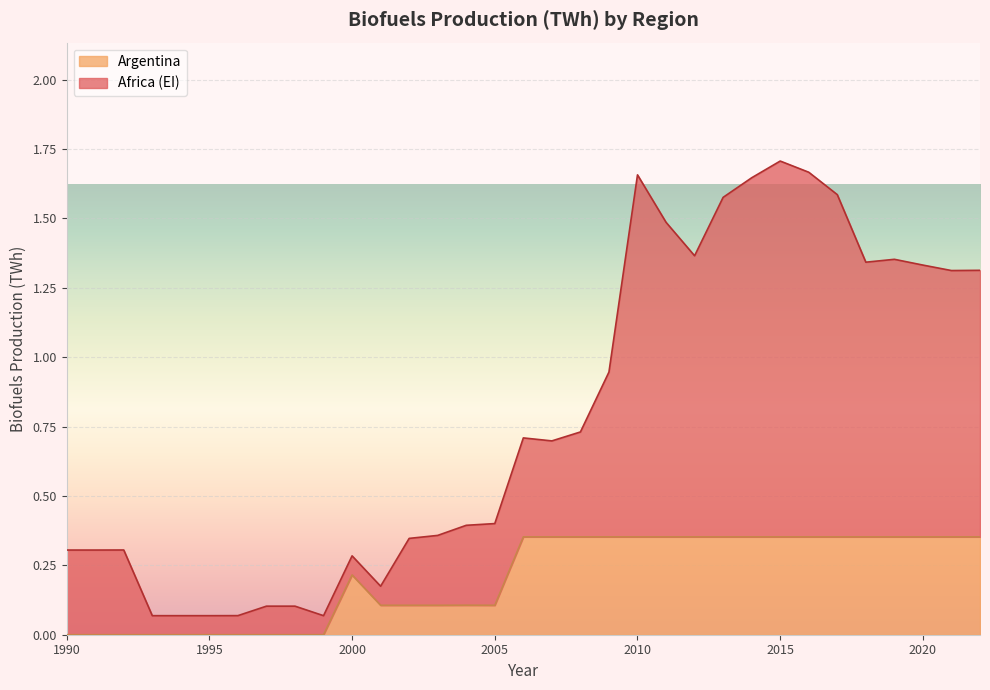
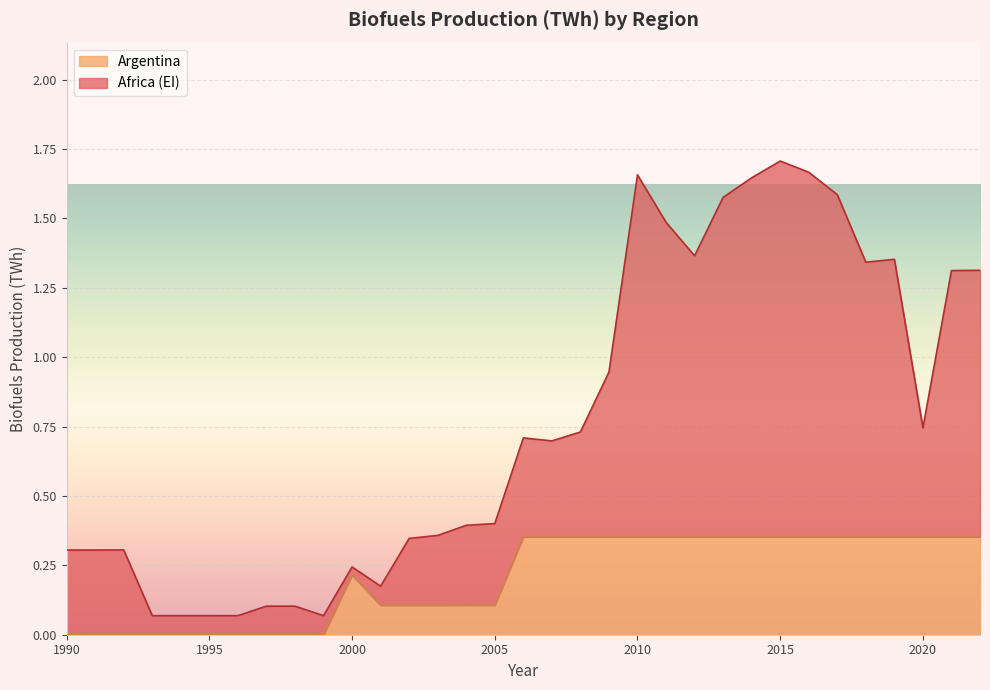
  {
    "Argentina": {
      "1990": 0.00,
      "1995": 0.00,
      "2000": 0.22,
      "2005": 0.11,
      "2010": 0.35,
      "2015": 0.35,
      "2020": 0.35
    },
    "Africa (EI)": {
      "1990": 0.31,
      "1995": 0.07,
-     "2000": 0.07,
+     "2000": 0.03,
      "2005": 0.29,
      "2010": 1.30,
      "2015": 1.35,
-     "2020": 0.98
+     "2020": 0.39
    }
  }
